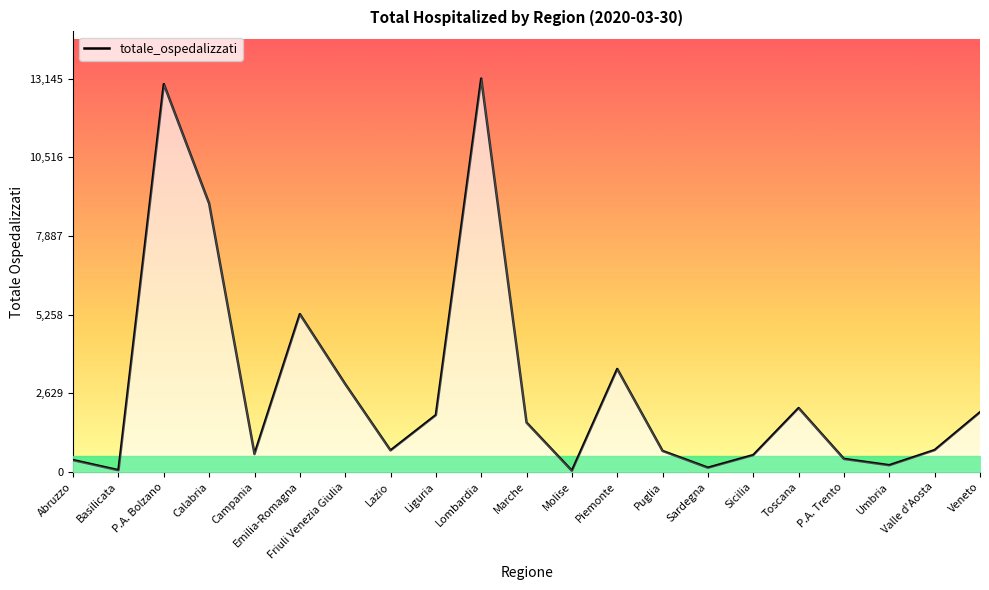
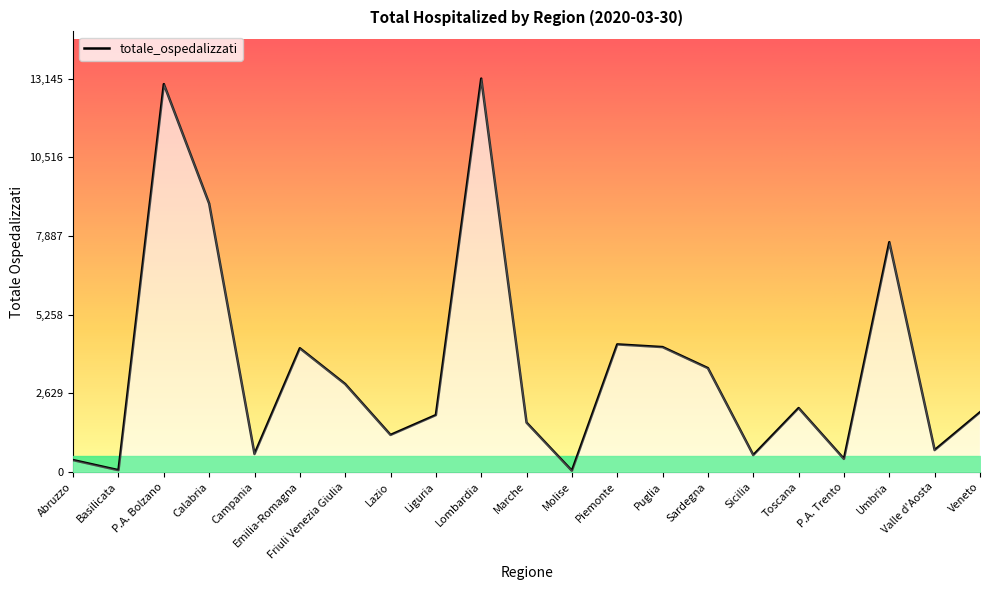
  {
    "totale_ospedalizzati": {
      "Abruzzo": "400",
      "Basilicata": "100",
      "P.A. Bolzano": "13,000",
      "Calabria": "9,000",
-     "Emilia-Romagna": "5,300",
+     "Emilia-Romagna": "4,100",
      "Friuli Venezia Giulia": "2,900",
-     "Lazio": "700",
+     "Lazio": "1,200",
      "Liguria": "1,900",
      "Lombardia": "13,100",
      "Marche": "1,600",
      "Molise": "0",
-     "Piemonte": "3,400",
-     "Puglia": "700",
-     "Sardegna": "100",
+     "Piemonte": "4,300",
+     "Puglia": "4,200",
+     "Sardegna": "3,500",
      "Toscana": "2,100",
      "P.A. Trento": "400",
-     "Umbria": "200",
+     "Umbria": "7,700",
      "Valle d'Aosta": "700",
      "Veneto": "2,000"
    }
  }
